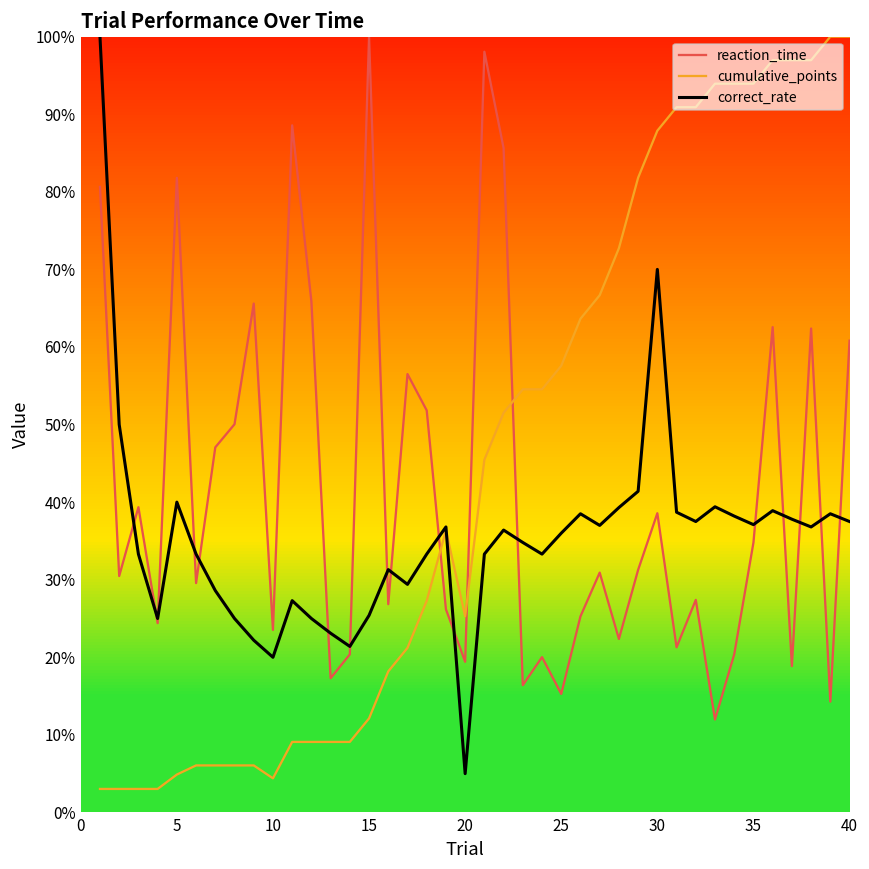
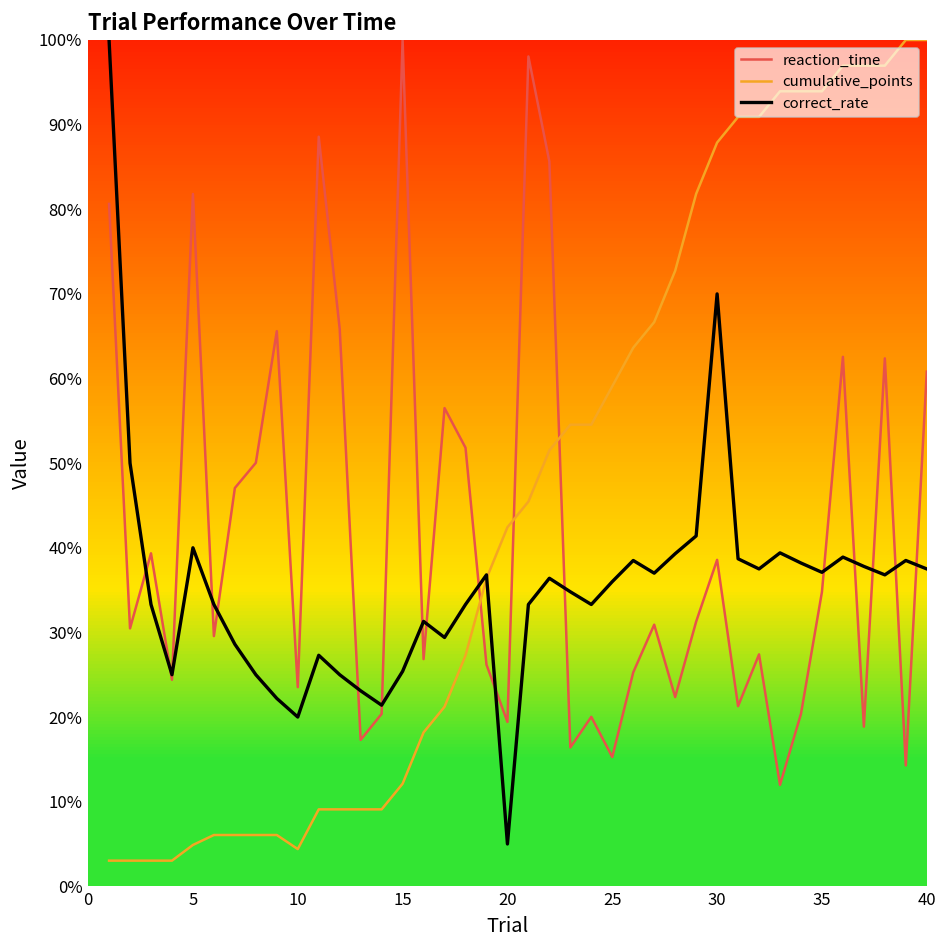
  {
    "reaction_time": {
      "5": "82%",
      "10": "24%",
      "15": "100%",
      "20": "19%",
      "25": "15%",
      "30": "39%",
      "35": "35%",
      "40": "61%"
    },
    "cumulative_points": {
      "5": "5%",
      "10": "4%",
      "15": "12%",
-     "20": "25%",
-     "25": "58%",
+     "20": "42%",
+     "25": "59%",
      "30": "88%",
      "40": "100%"
    },
    "correct_rate": {
      "5": "40%",
      "10": "20%",
      "15": "25%",
      "20": "5%",
      "25": "36%",
      "30": "70%",
      "35": "37%",
      "40": "38%"
    }
  }
